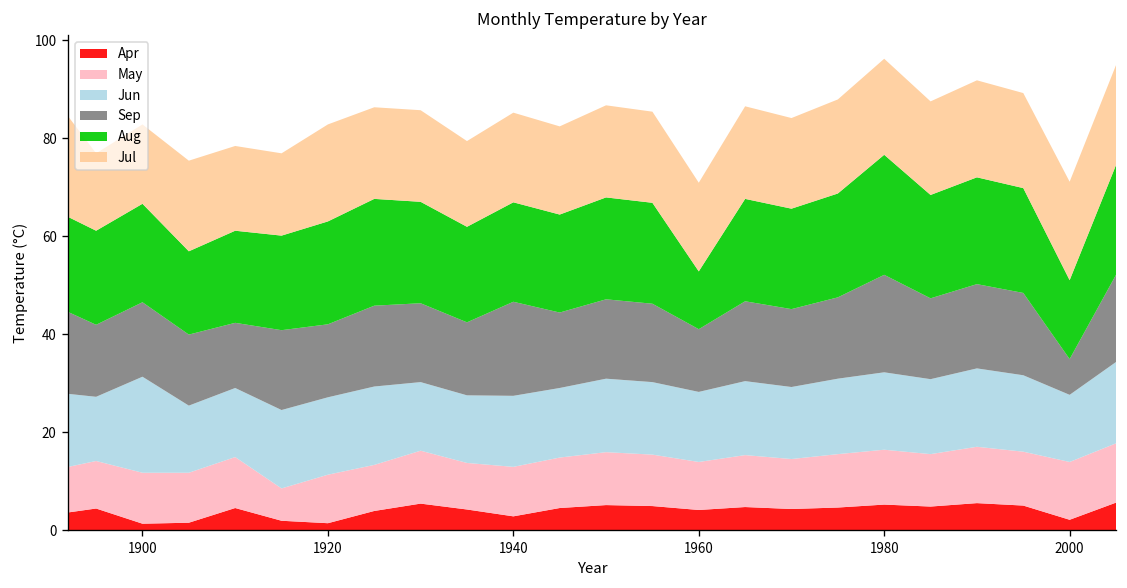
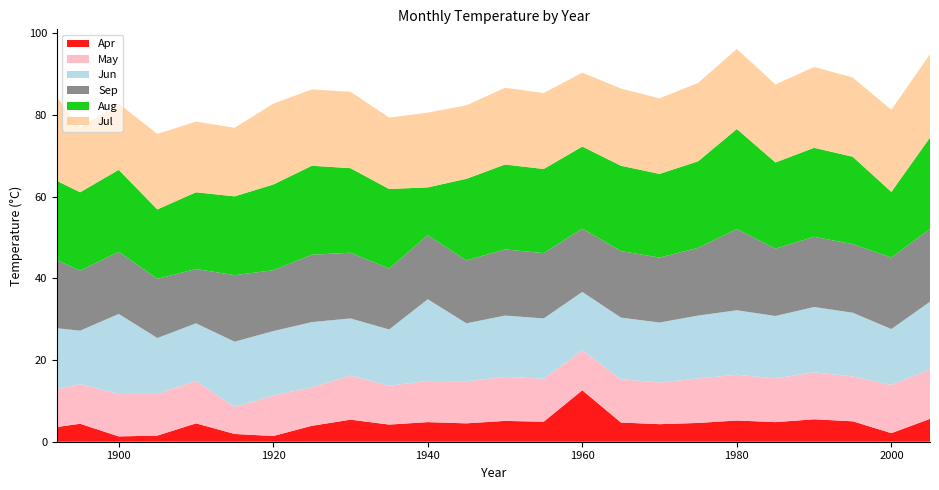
  {
    "Apr": {
      "1900": 1,
      "1920": 1,
-     "1940": 3,
-     "1960": 4,
+     "1940": 5,
+     "1960": 13,
      "1980": 5,
      "2000": 2
    },
    "Jun": {
      "1900": 20,
      "1920": 16,
-     "1940": 15,
+     "1940": 20,
      "1960": 14,
      "1980": 16,
      "2000": 14
    },
    "Sep": {
      "1900": 15,
      "1920": 15,
-     "1940": 19,
-     "1960": 13,
+     "1940": 16,
+     "1960": 16,
      "1980": 20,
-     "2000": 7
+     "2000": 18
    },
    "Aug": {
      "1900": 20,
      "1920": 21,
-     "1940": 20,
-     "1960": 12,
+     "1940": 12,
+     "1960": 20,
      "1980": 24,
      "2000": 16
    }
  }
